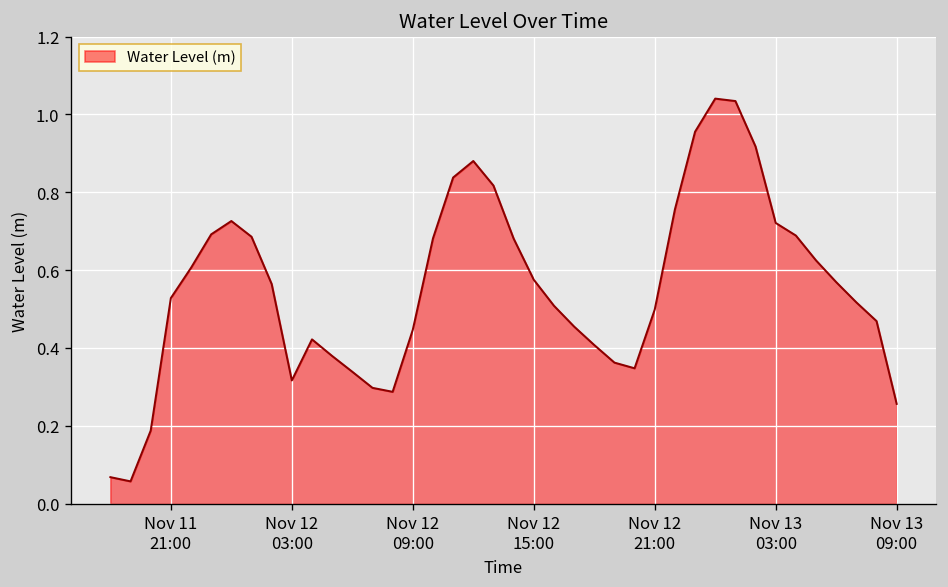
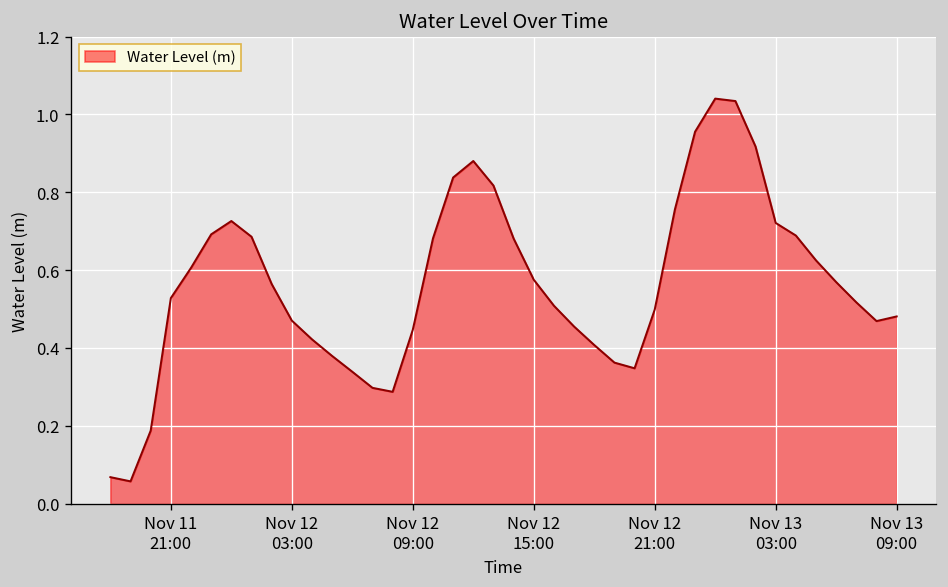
  {
    "Nov 11 21:00": 0.53,
-   "Nov 12 03:00": 0.32,
+   "Nov 12 03:00": 0.47,
    "Nov 12 09:00": 0.45,
    "Nov 12 15:00": 0.58,
    "Nov 12 21:00": 0.50,
    "Nov 13 03:00": 0.72,
-   "Nov 13 09:00": 0.26
+   "Nov 13 09:00": 0.48
  }
